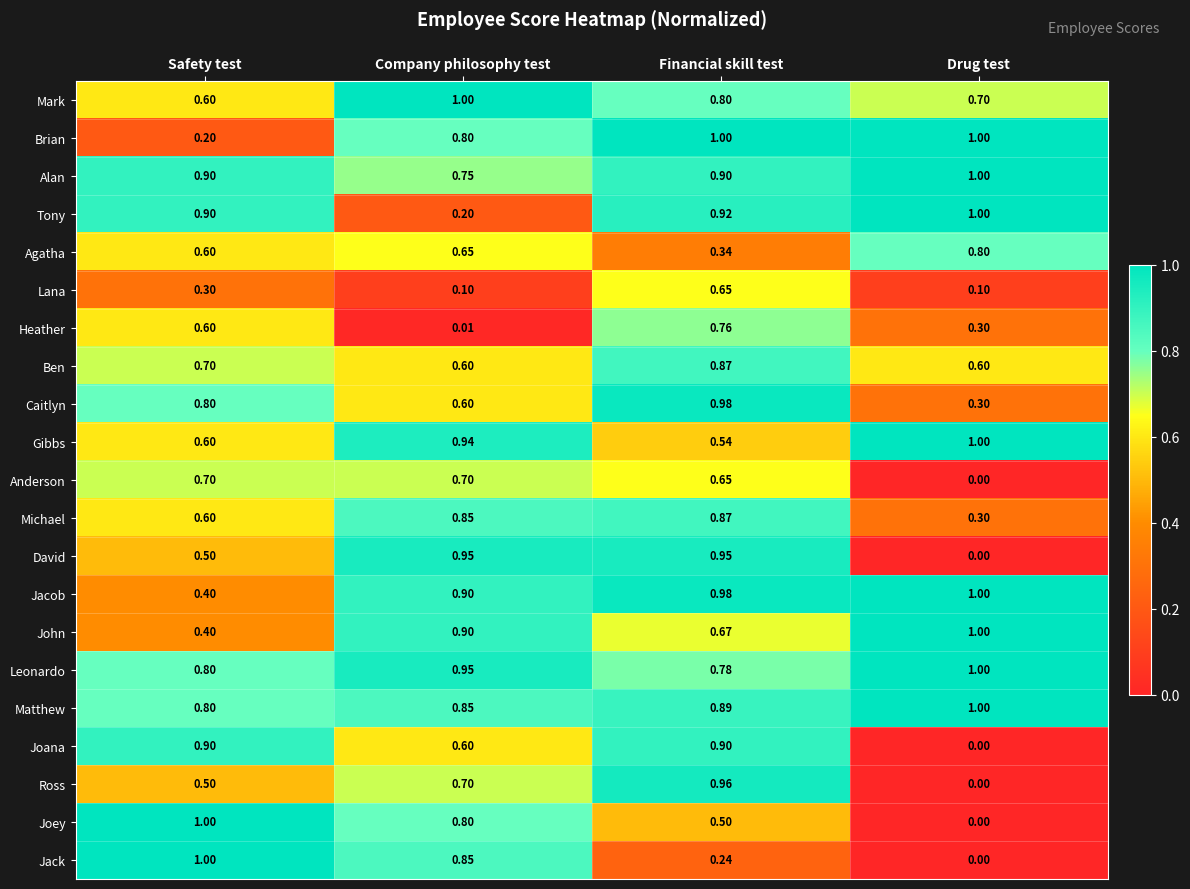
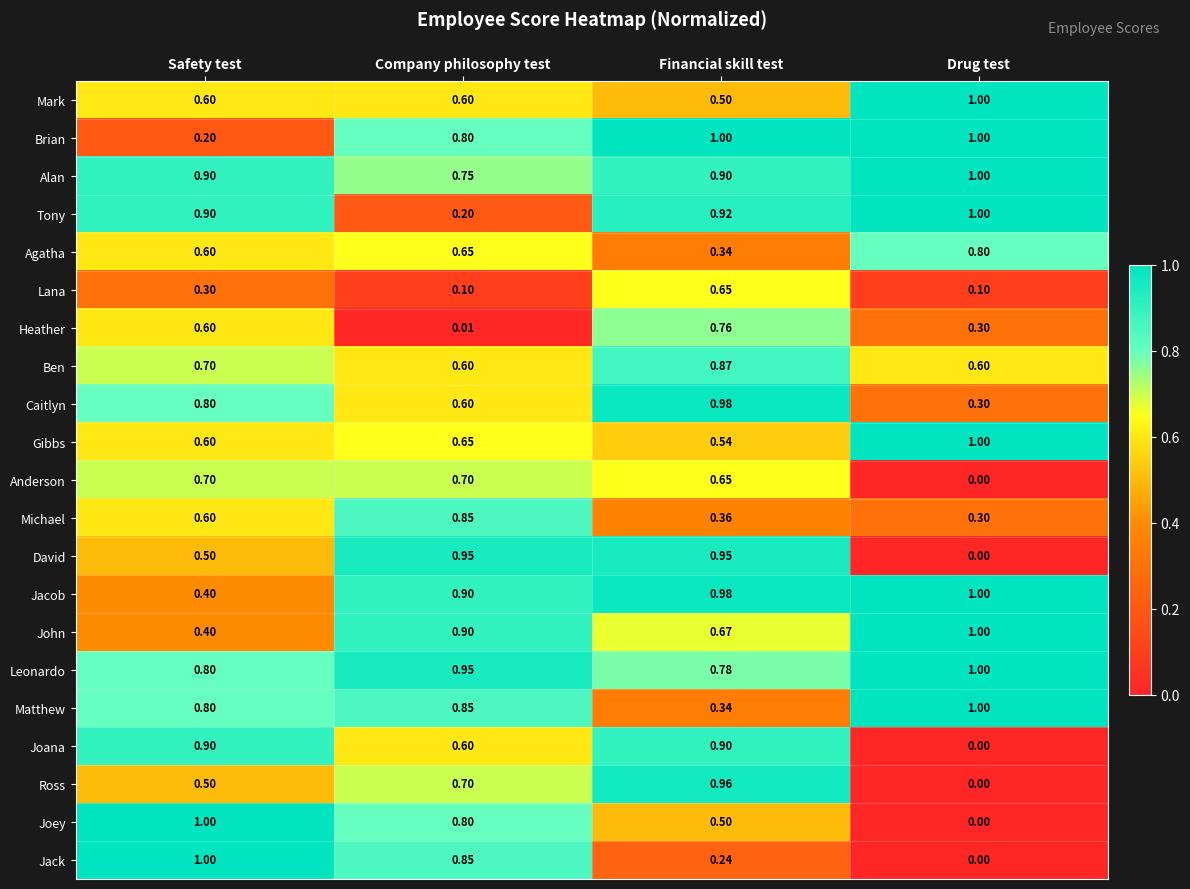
  {
    "Mark": {
      "Safety test": 0.60,
-     "Company philosophy test": 1.00,
-     "Financial skill test": 0.80,
-     "Drug test": 0.70
+     "Company philosophy test": 0.60,
+     "Financial skill test": 0.50,
+     "Drug test": 1.00
    },
    "Brian": {
      "Safety test": 0.20,
      "Company philosophy test": 0.80,
      "Financial skill test": 1.00,
      "Drug test": 1.00
    },
    "Alan": {
      "Safety test": 0.90,
      "Company philosophy test": 0.75,
      "Financial skill test": 0.90,
      "Drug test": 1.00
    },
    "Tony": {
      "Safety test": 0.90,
      "Company philosophy test": 0.20,
      "Financial skill test": 0.92,
      "Drug test": 1.00
    },
    "Agatha": {
      "Safety test": 0.60,
      "Company philosophy test": 0.65,
      "Financial skill test": 0.34,
      "Drug test": 0.80
    },
    "Lana": {
      "Safety test": 0.30,
      "Company philosophy test": 0.10,
      "Financial skill test": 0.65,
      "Drug test": 0.10
    },
    "Heather": {
      "Safety test": 0.60,
      "Company philosophy test": 0.01,
      "Financial skill test": 0.76,
      "Drug test": 0.30
    },
    "Ben": {
      "Safety test": 0.70,
      "Company philosophy test": 0.60,
      "Financial skill test": 0.87,
      "Drug test": 0.60
    },
    "Caitlyn": {
      "Safety test": 0.80,
      "Company philosophy test": 0.60,
      "Financial skill test": 0.98,
      "Drug test": 0.30
    },
    "Gibbs": {
      "Safety test": 0.60,
-     "Company philosophy test": 0.94,
+     "Company philosophy test": 0.65,
      "Financial skill test": 0.54,
      "Drug test": 1.00
    },
    "Anderson": {
      "Safety test": 0.70,
      "Company philosophy test": 0.70,
      "Financial skill test": 0.65,
      "Drug test": 0.00
    },
    "Michael": {
      "Safety test": 0.60,
      "Company philosophy test": 0.85,
-     "Financial skill test": 0.87,
+     "Financial skill test": 0.36,
      "Drug test": 0.30
    },
    "David": {
      "Safety test": 0.50,
      "Company philosophy test": 0.95,
      "Financial skill test": 0.95,
      "Drug test": 0.00
    },
    "Jacob": {
      "Safety test": 0.40,
      "Company philosophy test": 0.90,
      "Financial skill test": 0.98,
      "Drug test": 1.00
    },
    "John": {
      "Safety test": 0.40,
      "Company philosophy test": 0.90,
      "Financial skill test": 0.67,
      "Drug test": 1.00
    },
    "Leonardo": {
      "Safety test": 0.80,
      "Company philosophy test": 0.95,
      "Financial skill test": 0.78,
      "Drug test": 1.00
    },
    "Matthew": {
      "Safety test": 0.80,
      "Company philosophy test": 0.85,
-     "Financial skill test": 0.89,
+     "Financial skill test": 0.34,
      "Drug test": 1.00
    },
    "Joana": {
      "Safety test": 0.90,
      "Company philosophy test": 0.60,
      "Financial skill test": 0.90,
      "Drug test": 0.00
    },
    "Ross": {
      "Safety test": 0.50,
      "Company philosophy test": 0.70,
      "Financial skill test": 0.96,
      "Drug test": 0.00
    },
    "Joey": {
      "Safety test": 1.00,
      "Company philosophy test": 0.80,
      "Financial skill test": 0.50,
      "Drug test": 0.00
    },
    "Jack": {
      "Safety test": 1.00,
      "Company philosophy test": 0.85,
      "Financial skill test": 0.24,
      "Drug test": 0.00
    }
  }
